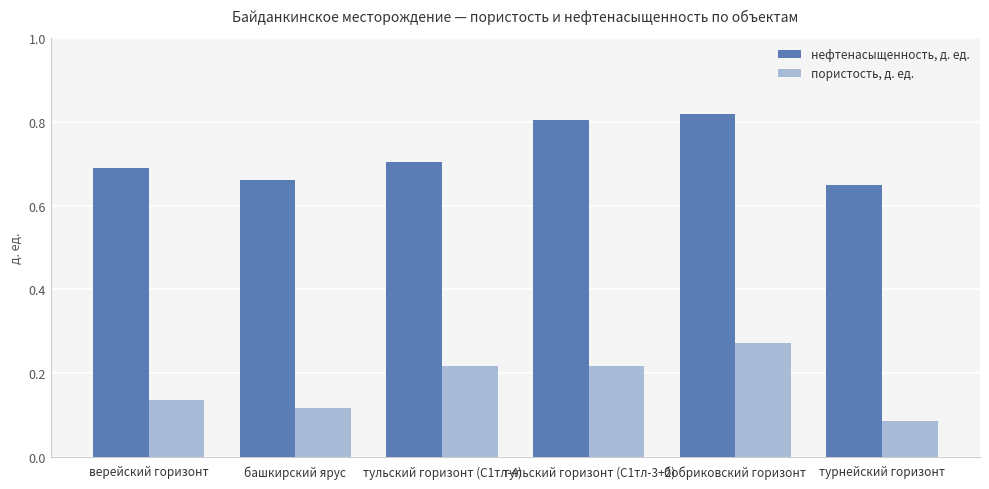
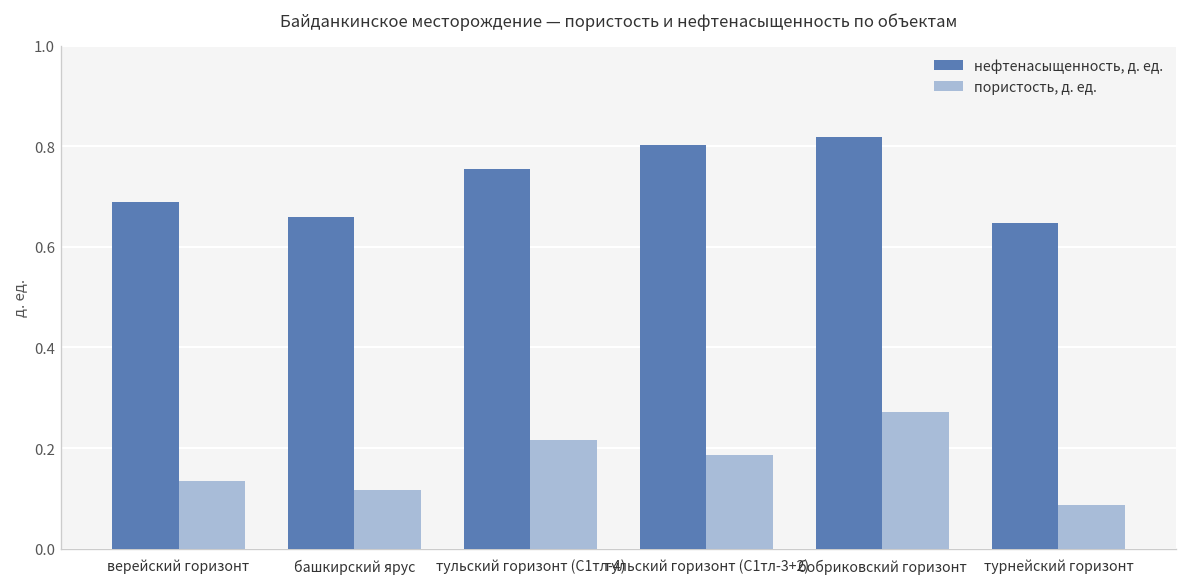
  {
    "нефтенасыщенность, д. ед.": {
      "верейский горизонт": 0.69,
      "башкирский ярус": 0.66,
-     "тульский горизонт (С1тл-4)": 0.70,
+     "тульский горизонт (С1тл-4)": 0.75,
      "тульский горизонт (С1тл-3+2)": 0.80,
      "бобриковский горизонт": 0.82,
      "турнейский горизонт": 0.65
    },
    "пористость, д. ед.": {
      "верейский горизонт": 0.14,
      "башкирский ярус": 0.12,
      "тульский горизонт (С1тл-4)": 0.22,
-     "тульский горизонт (С1тл-3+2)": 0.22,
+     "тульский горизонт (С1тл-3+2)": 0.19,
      "бобриковский горизонт": 0.27,
      "турнейский горизонт": 0.09
    }
  }
